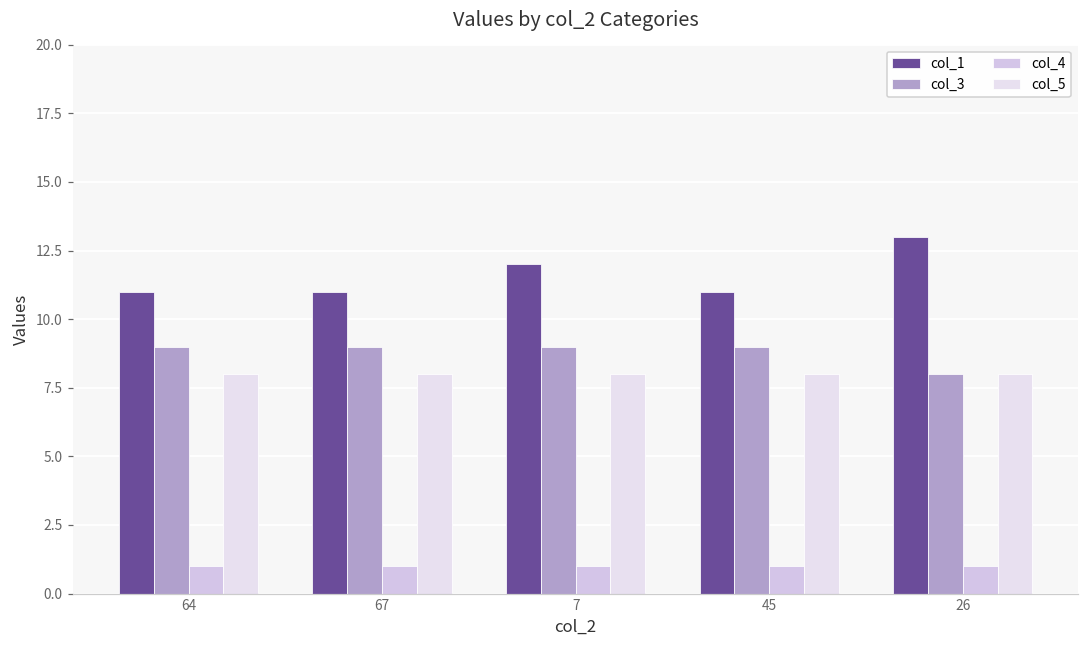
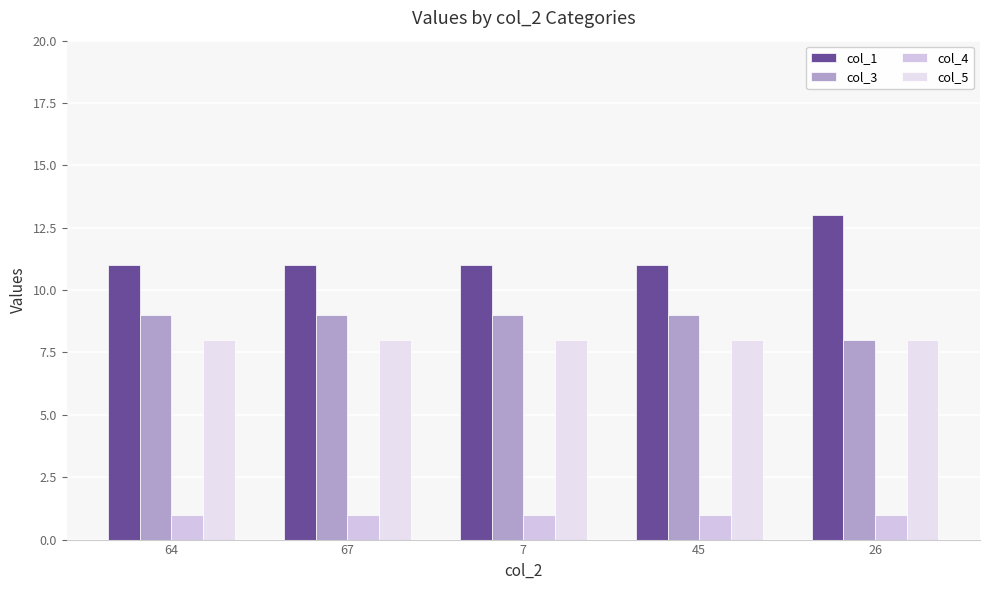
  {
    "col_1": {
      "64": 11,
      "67": 11,
-     "7": 12,
+     "7": 11,
      "45": 11,
      "26": 13
    }
  }
